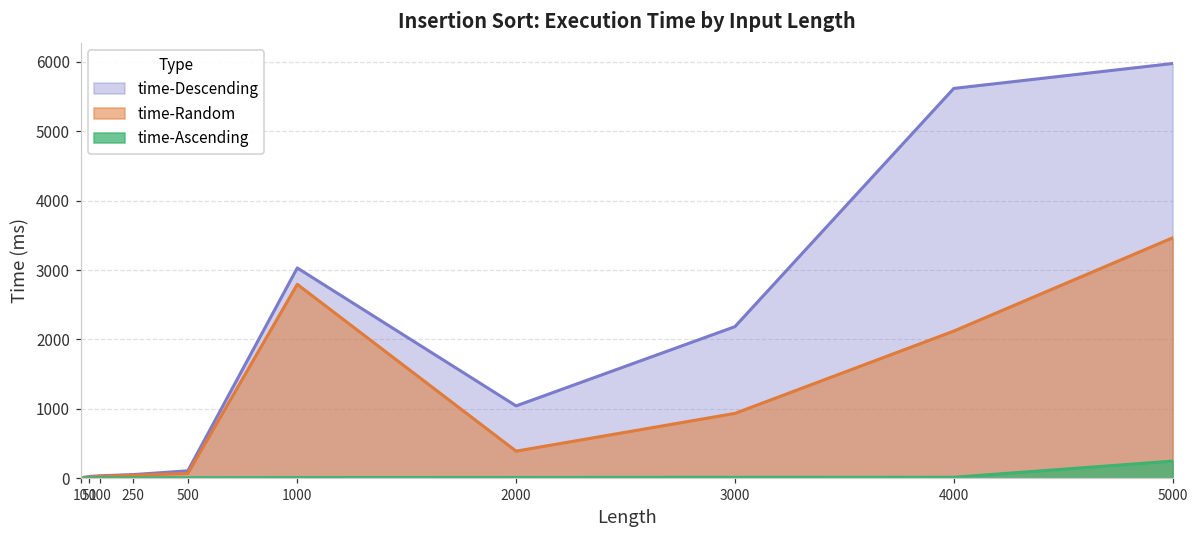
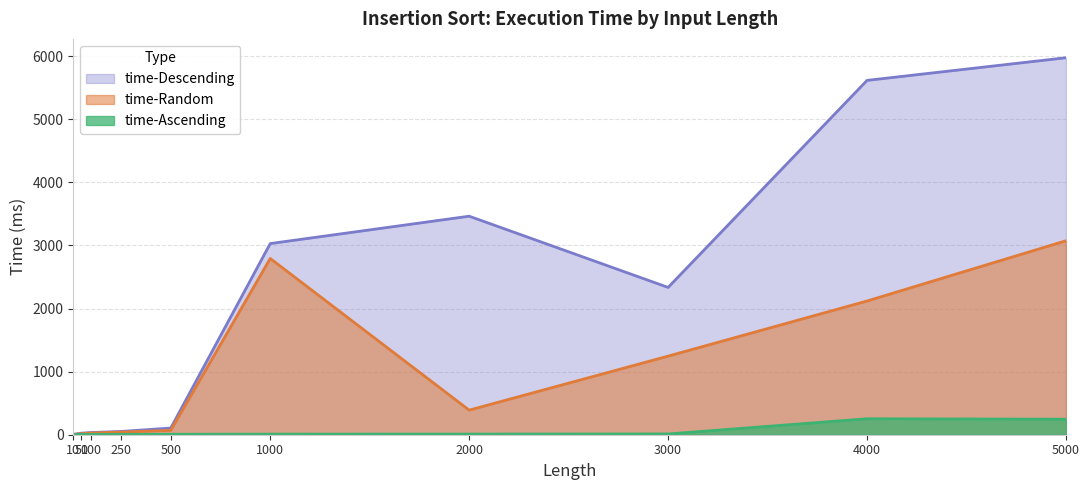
  {
    "time-Descending": {
      "1000": 3000,
-     "2000": 1000,
-     "3000": 2200,
+     "2000": 3500,
+     "3000": 2300,
      "4000": 5600,
      "5000": 6000
    },
    "time-Random": {
      "1000": 2800,
      "2000": 400,
-     "3000": 900,
+     "3000": 1200,
      "4000": 2100,
-     "5000": 3500
+     "5000": 3100
    },
    "time-Ascending": {
      "500": 0,
      "1000": 0,
      "2000": 0,
      "3000": 0,
-     "4000": 0,
+     "4000": 300,
      "5000": 200
    }
  }
